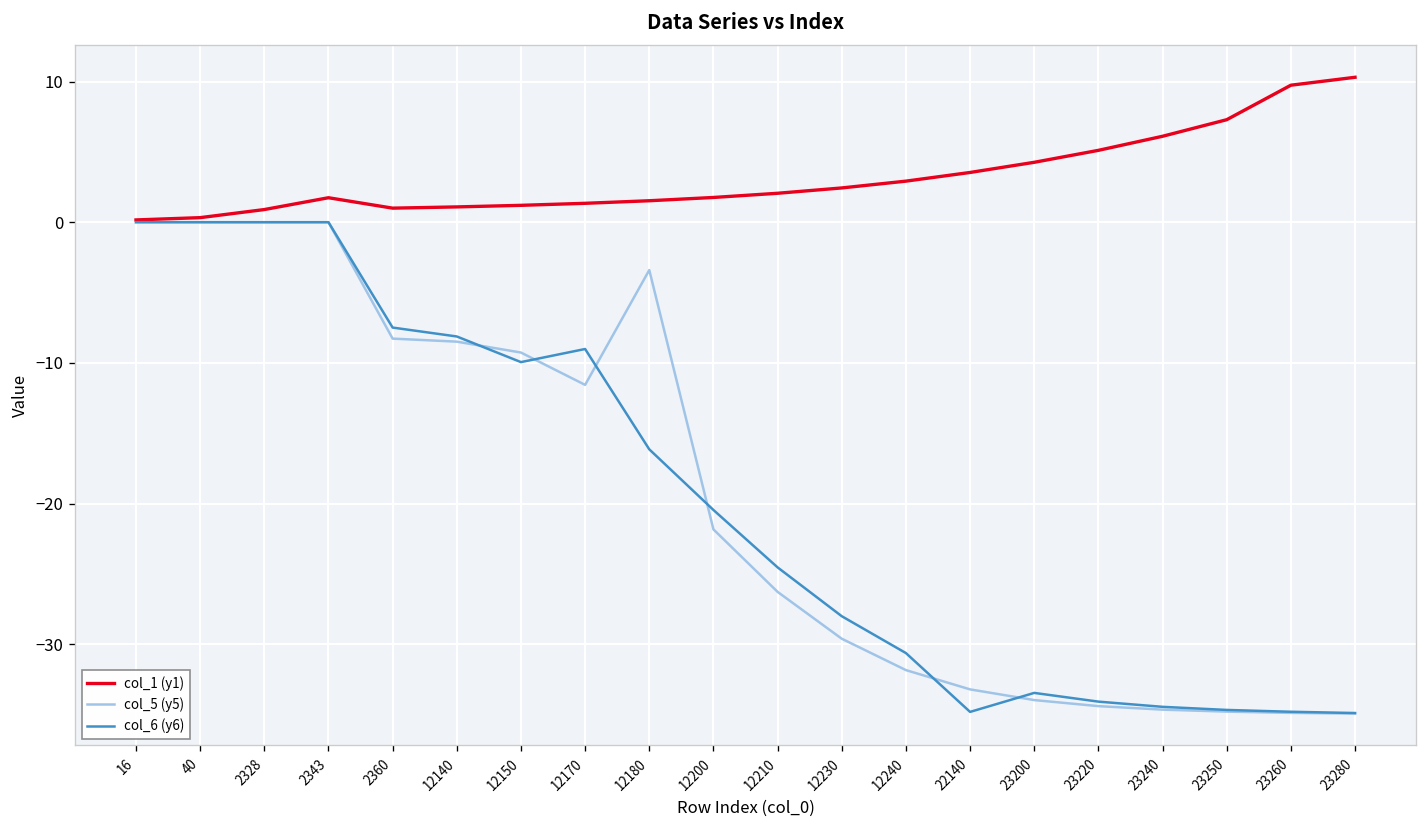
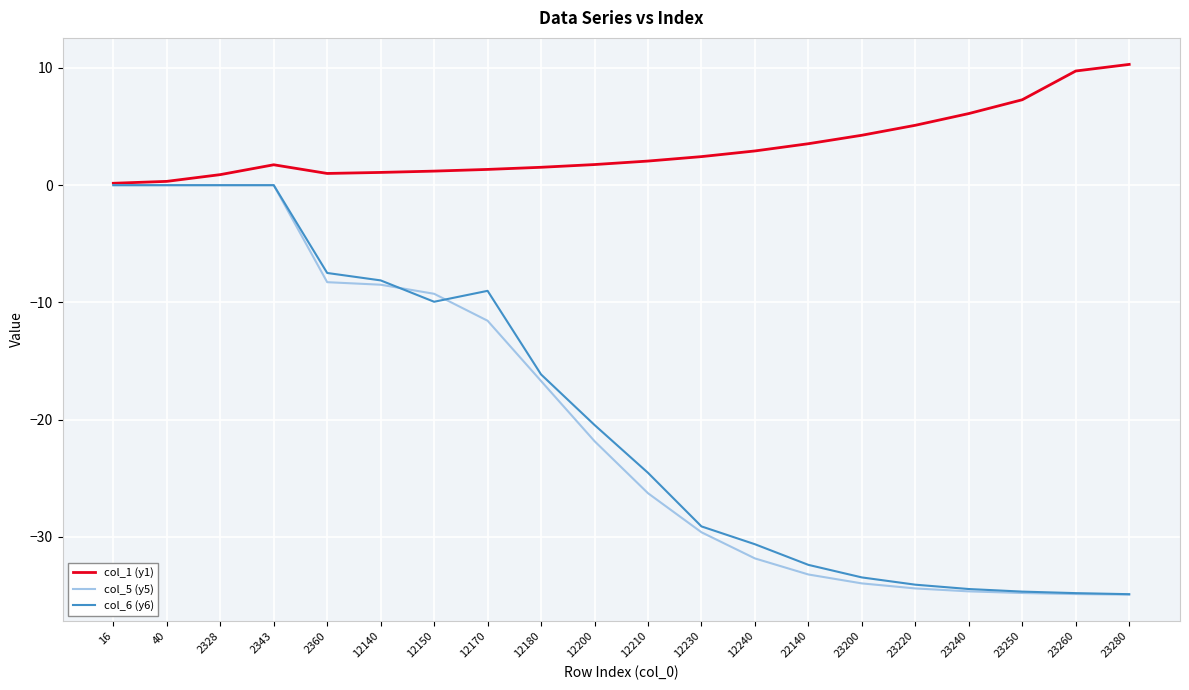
  {
    "col_1 (y1)": {
      "40": 0.3,
      "2328": 0.9,
      "2343": 1.7,
      "2360": 1.0,
      "12140": 1.1,
      "12150": 1.2,
      "12170": 1.3,
      "12180": 1.5,
      "12200": 1.8,
      "12210": 2.1,
      "12230": 2.4,
      "12240": 2.9,
      "22140": 3.5,
      "23200": 4.3,
      "23220": 5.1,
      "23240": 6.1,
      "23250": 7.3,
      "23260": 9.7,
      "23280": 10.3
    },
    "col_5 (y5)": {
      "2360": -8.3,
      "12140": -8.5,
      "12150": -9.3,
      "12170": -11.6,
-     "12180": -3.4,
+     "12180": -16.7,
      "12200": -21.8,
      "12210": -26.3,
      "12230": -29.6,
      "12240": -31.8,
      "22140": -33.2,
      "23200": -34.0,
      "23220": -34.4
    },
    "col_6 (y6)": {
      "2360": -7.5,
      "12140": -8.1,
      "12150": -9.9,
      "12170": -9.0,
      "12180": -16.1,
      "12200": -20.5,
      "12210": -24.5,
-     "12230": -28.0,
+     "12230": -29.1,
      "12240": -30.6,
-     "22140": -34.8,
+     "22140": -32.4,
      "23200": -33.5,
      "23220": -34.1
    }
  }
